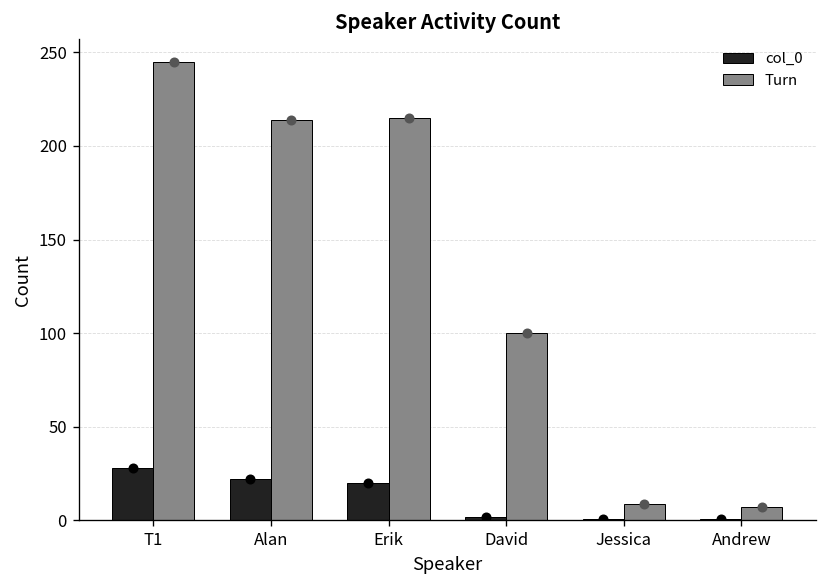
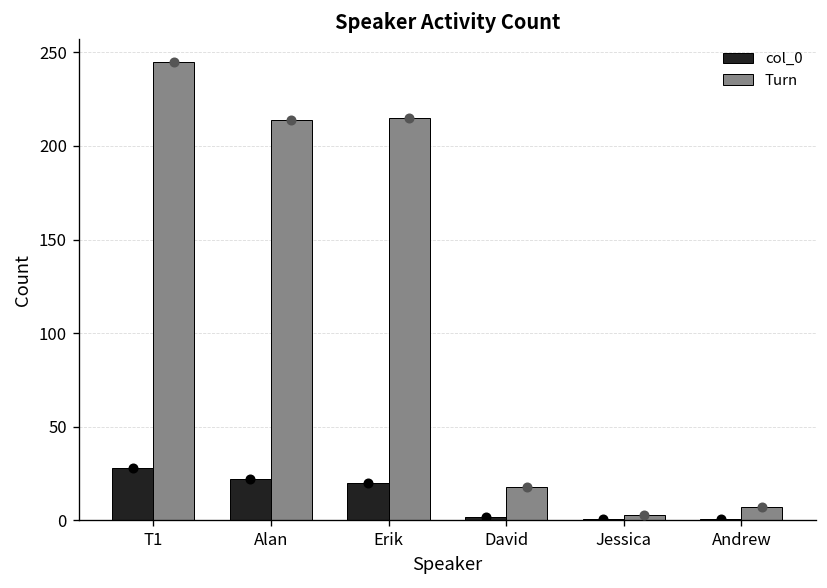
  {
    "Turn": {
      "T1": 245,
      "Alan": 214,
      "Erik": 215,
-     "David": 100,
-     "Jessica": 9,
+     "David": 18,
+     "Jessica": 3,
      "Andrew": 7
    }
  }
